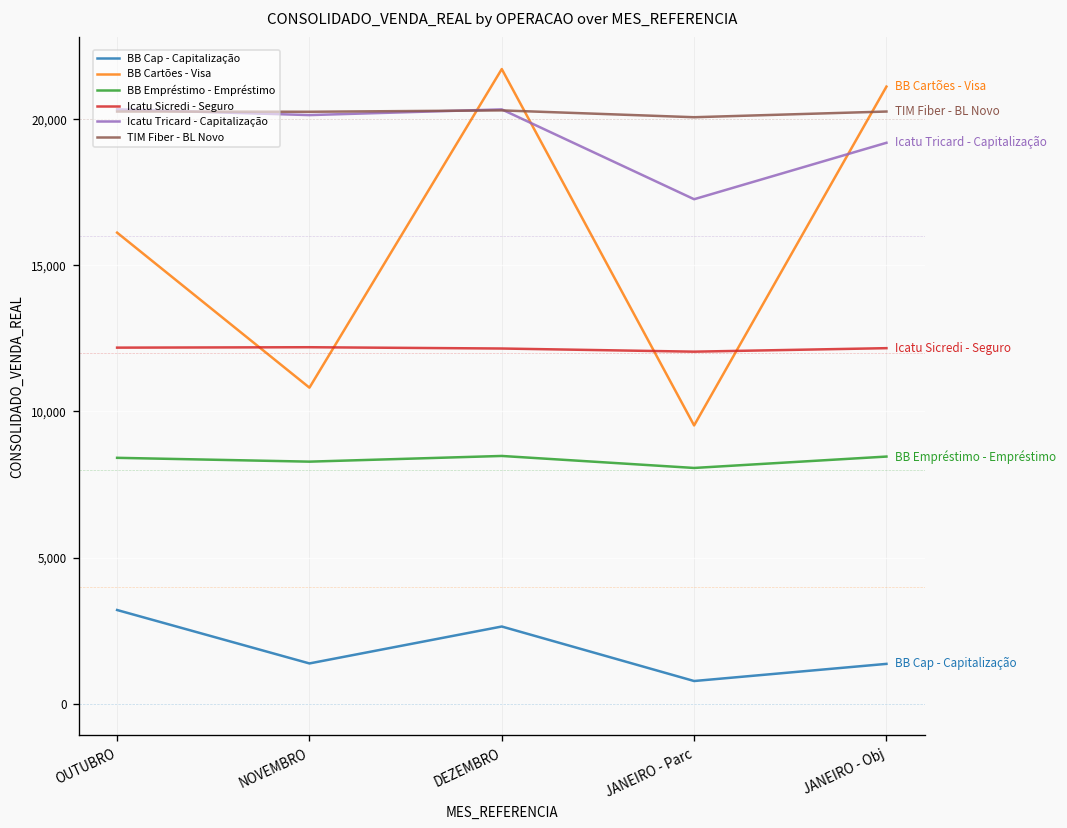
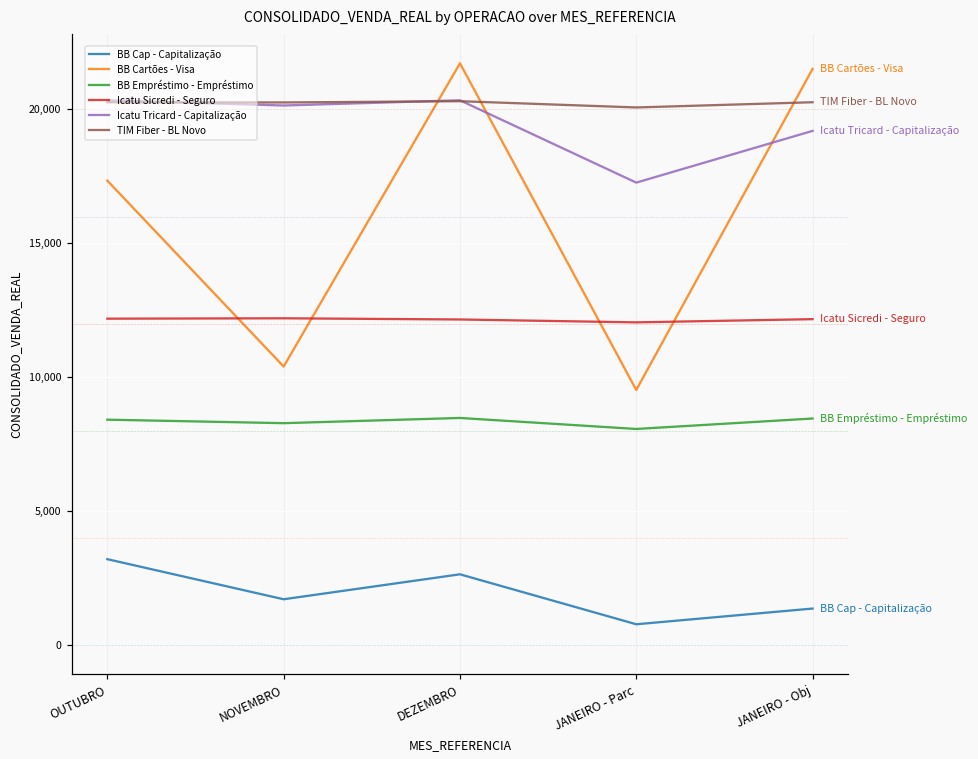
  {
    "BB Cap - Capitalização": {
      "OUTUBRO": "3,200",
-     "NOVEMBRO": "1,400",
+     "NOVEMBRO": "1,700",
      "DEZEMBRO": "2,600",
      "JANEIRO - Parc": "800",
      "JANEIRO - Obj": "1,400"
    },
    "BB Cartões - Visa": {
-     "OUTUBRO": "16,100",
-     "NOVEMBRO": "10,800",
+     "OUTUBRO": "17,300",
+     "NOVEMBRO": "10,400",
      "DEZEMBRO": "21,700",
      "JANEIRO - Parc": "9,500",
-     "JANEIRO - Obj": "21,100"
+     "JANEIRO - Obj": "21,500"
    },
    "BB Empréstimo - Empréstimo": {
      "OUTUBRO": "8,400",
      "NOVEMBRO": "8,300",
      "DEZEMBRO": "8,500",
      "JANEIRO - Parc": "8,100",
      "JANEIRO - Obj": "8,500"
    },
    "Icatu Sicredi - Seguro": {
      "OUTUBRO": "12,200",
      "NOVEMBRO": "12,200",
      "DEZEMBRO": "12,200",
      "JANEIRO - Parc": "12,000",
      "JANEIRO - Obj": "12,200"
    },
    "Icatu Tricard - Capitalização": {
      "NOVEMBRO": "20,100",
      "JANEIRO - Parc": "17,300",
      "JANEIRO - Obj": "19,200"
    },
    "TIM Fiber - BL Novo": {
      "NOVEMBRO": "20,300",
      "JANEIRO - Parc": "20,100",
      "JANEIRO - Obj": "20,300"
    }
  }
